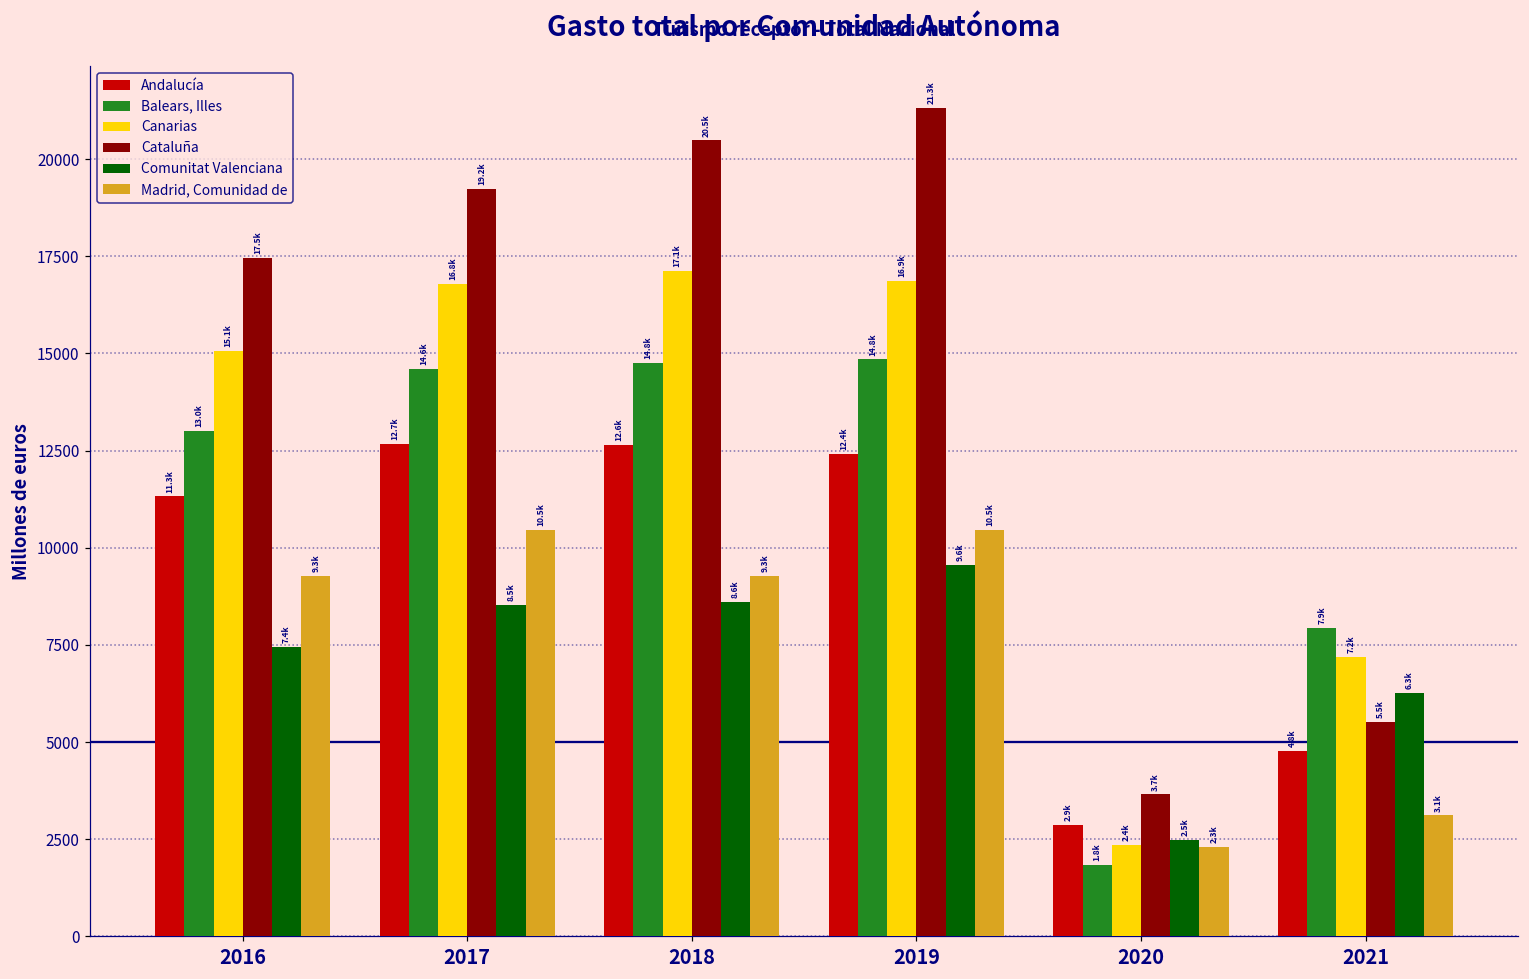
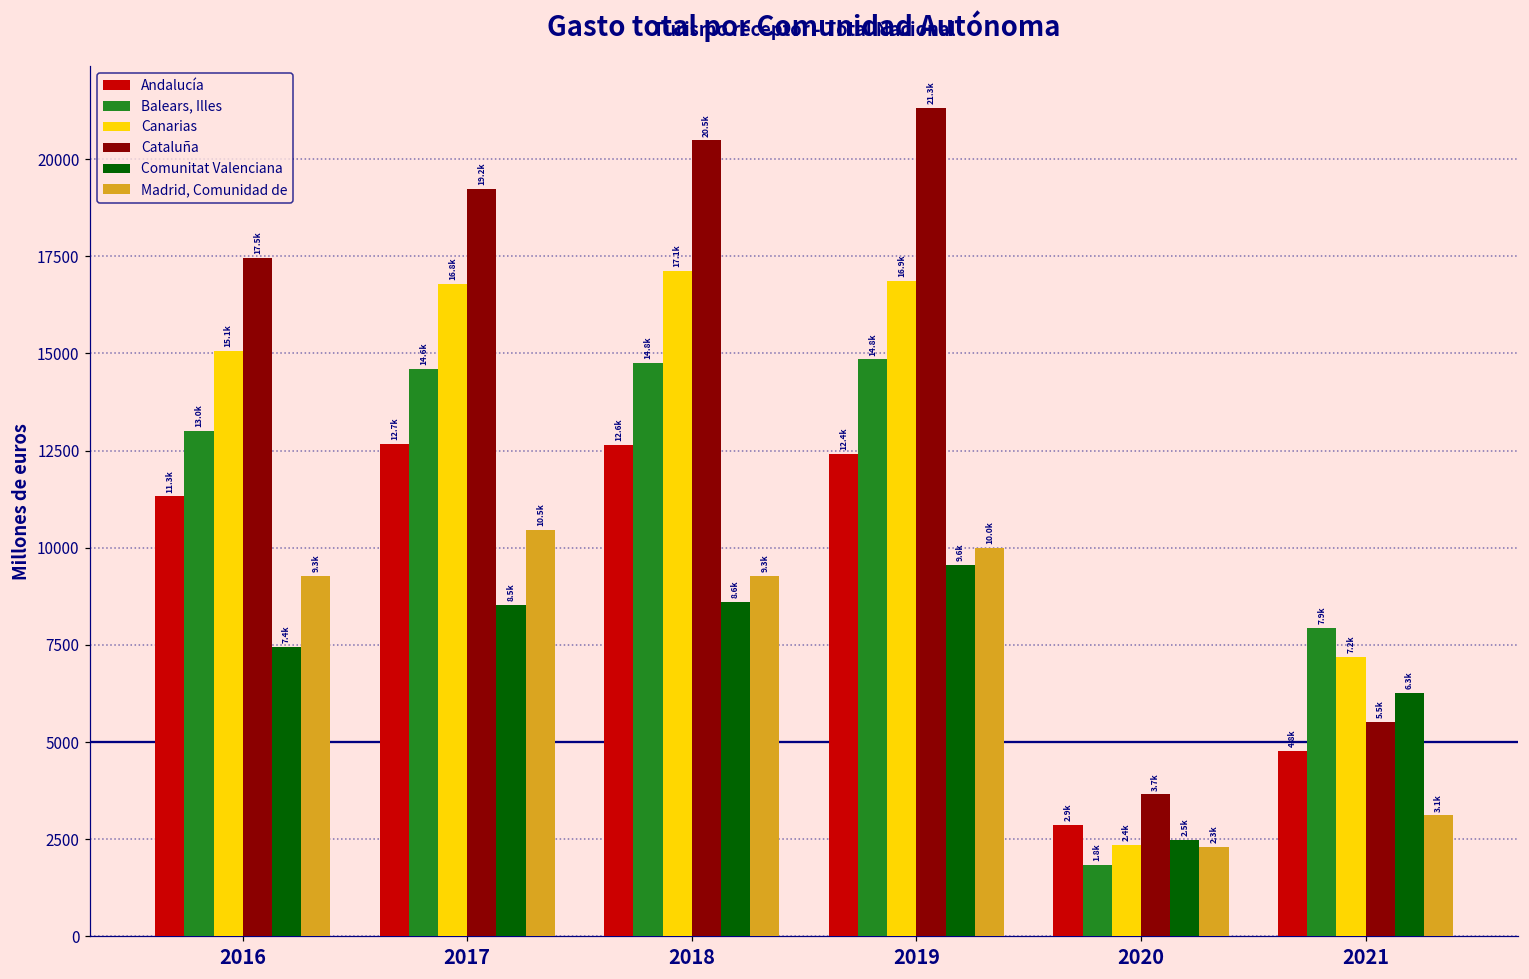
  {
    "Andalucía": {
      "2016": "11.3k",
      "2017": "12.7k",
      "2018": "12.6k",
      "2019": "12.4k",
      "2020": "2.9k",
      "2021": "4.8k"
    },
    "Balears, Illes": {
      "2016": "13.0k",
      "2017": "14.6k",
      "2018": "14.8k",
      "2019": "14.8k",
      "2020": "1.8k",
      "2021": "7.9k"
    },
    "Canarias": {
      "2016": "15.1k",
      "2017": "16.8k",
      "2018": "17.1k",
      "2019": "16.9k",
      "2020": "2.4k",
      "2021": "7.2k"
    },
    "Cataluña": {
      "2016": "17.5k",
      "2017": "19.2k",
      "2018": "20.5k",
      "2019": "21.3k",
      "2020": "3.7k",
      "2021": "5.5k"
    },
    "Comunitat Valenciana": {
      "2016": "7.4k",
      "2017": "8.5k",
      "2018": "8.6k",
      "2019": "9.6k",
      "2020": "2.5k",
      "2021": "6.3k"
    },
    "Madrid, Comunidad de": {
      "2016": "9.3k",
      "2017": "10.5k",
      "2018": "9.3k",
-     "2019": "10.5k",
+     "2019": "10.0k",
      "2020": "2.3k",
      "2021": "3.1k"
    }
  }
